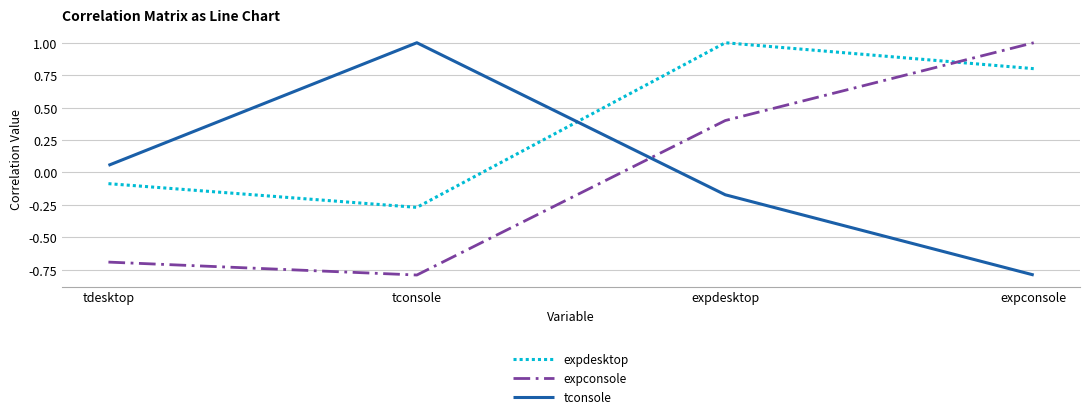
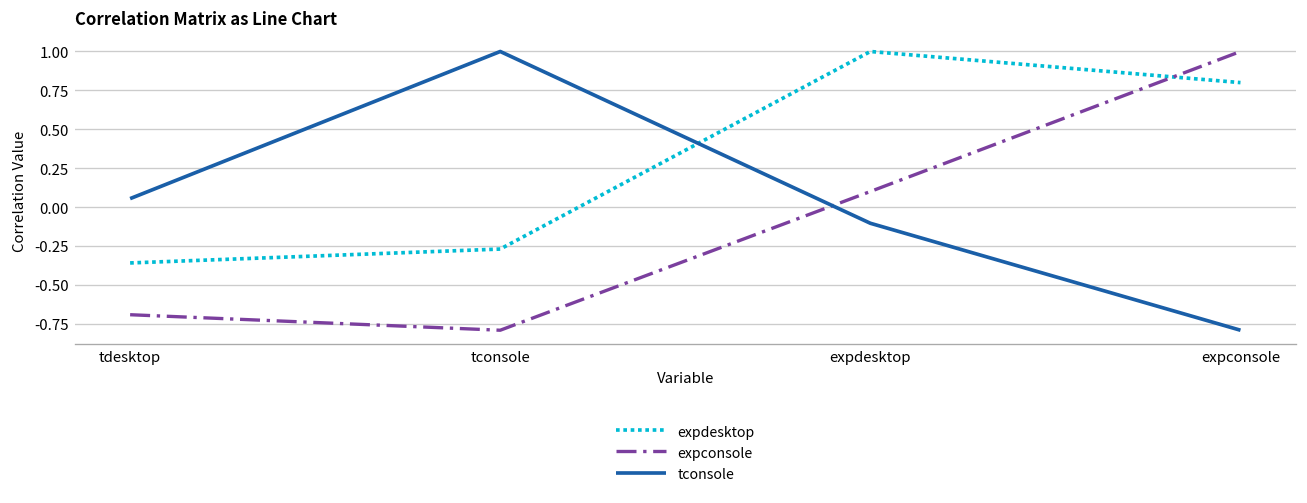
  {
    "expdesktop": {
-     "tdesktop": -0.09,
+     "tdesktop": -0.36,
      "tconsole": -0.27,
      "expdesktop": 1.00,
      "expconsole": 0.80
    },
    "expconsole": {
      "tdesktop": -0.7,
      "tconsole": -0.8,
-     "expdesktop": 0.4,
+     "expdesktop": 0.1,
      "expconsole": 1.0
    },
    "tconsole": {
      "tdesktop": 0.05,
      "tconsole": 1.00,
-     "expdesktop": -0.17,
+     "expdesktop": -0.10,
      "expconsole": -0.79
    }
  }
